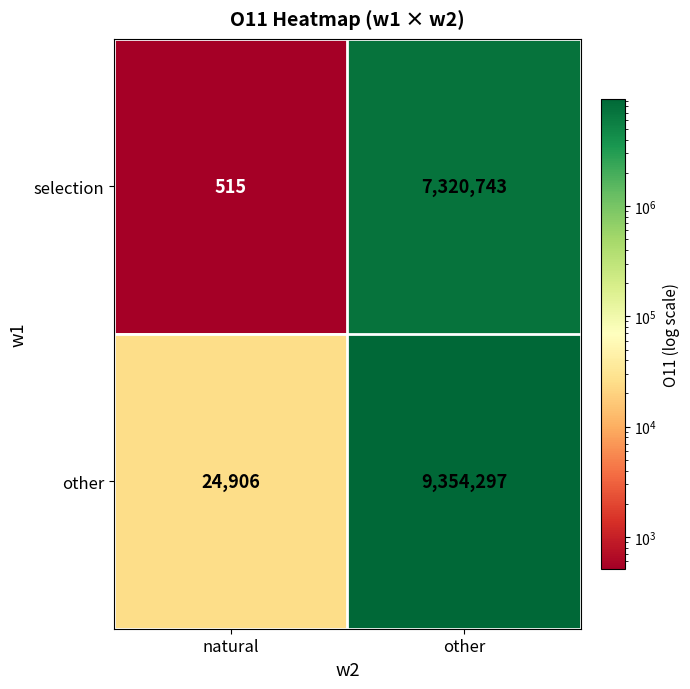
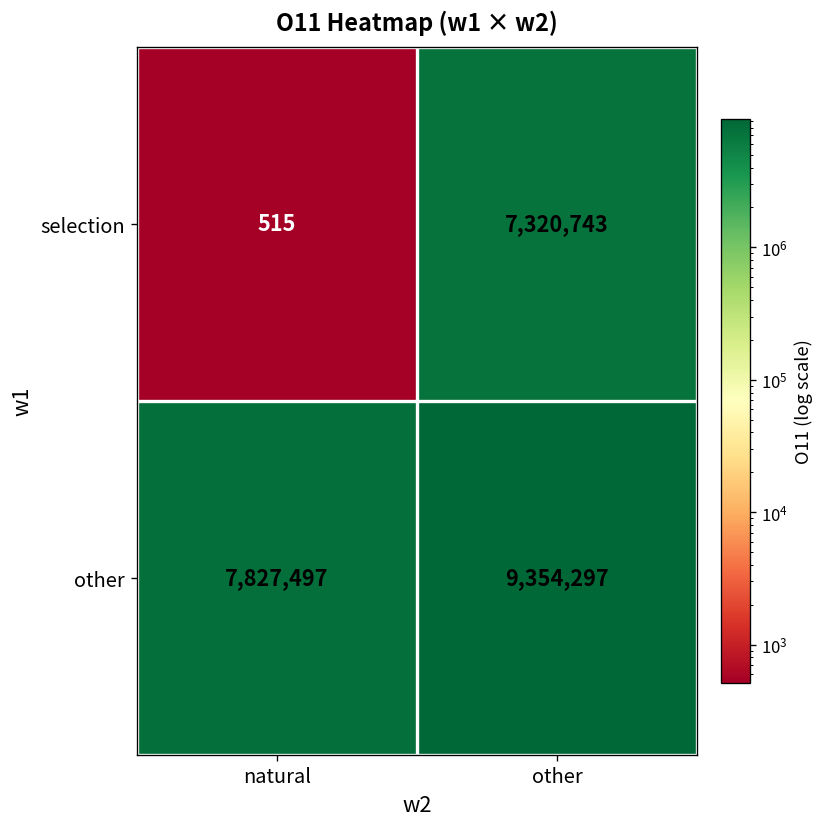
  {
    "selection": {
      "natural": "515",
      "other": "7,320,743"
    },
    "other": {
-     "natural": "24,906",
+     "natural": "7,827,497",
      "other": "9,354,297"
    }
  }
